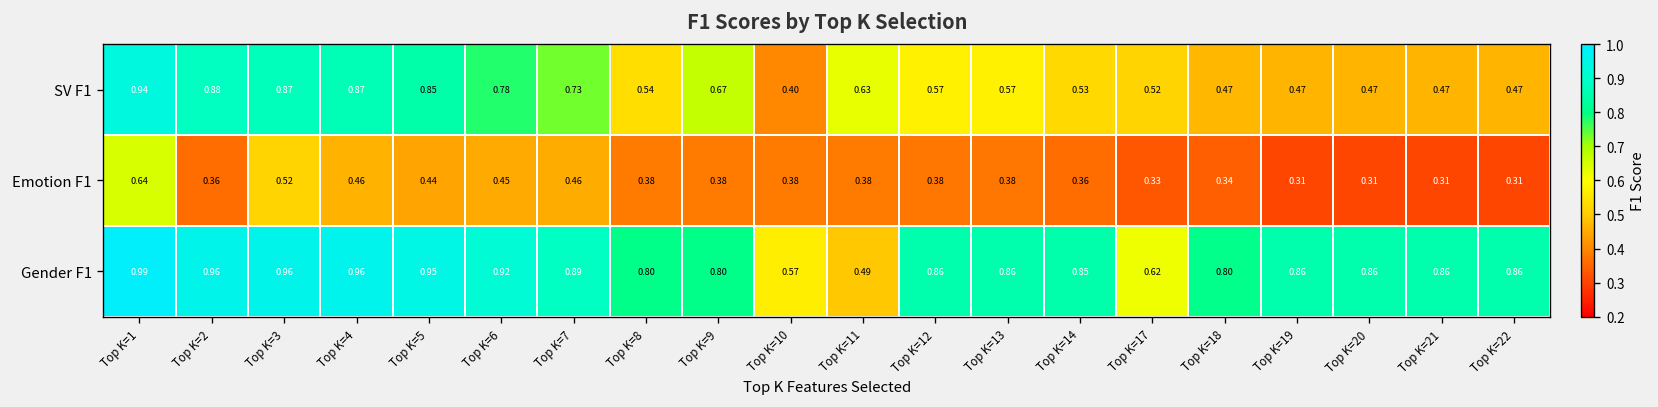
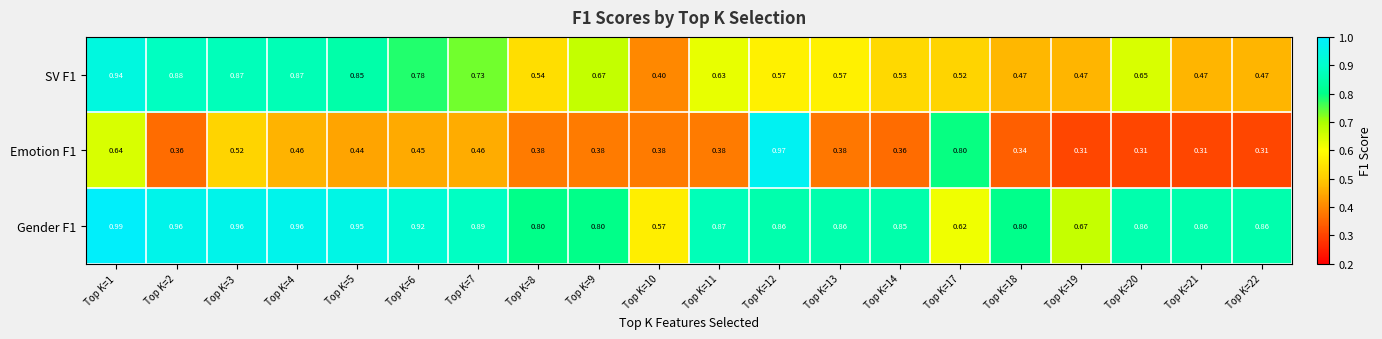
  {
    "SV F1": {
      "Top K=1": 0.94,
      "Top K=2": 0.88,
      "Top K=3": 0.87,
      "Top K=4": 0.87,
      "Top K=5": 0.85,
      "Top K=6": 0.78,
      "Top K=7": 0.73,
      "Top K=8": 0.54,
      "Top K=9": 0.67,
      "Top K=10": 0.40,
      "Top K=11": 0.63,
      "Top K=12": 0.57,
      "Top K=13": 0.57,
      "Top K=14": 0.53,
      "Top K=17": 0.52,
      "Top K=18": 0.47,
      "Top K=19": 0.47,
-     "Top K=20": 0.47,
+     "Top K=20": 0.65,
      "Top K=21": 0.47,
      "Top K=22": 0.47
    },
    "Emotion F1": {
      "Top K=1": 0.64,
      "Top K=2": 0.36,
      "Top K=3": 0.52,
      "Top K=4": 0.46,
      "Top K=5": 0.44,
      "Top K=6": 0.45,
      "Top K=7": 0.46,
      "Top K=8": 0.38,
      "Top K=9": 0.38,
      "Top K=10": 0.38,
      "Top K=11": 0.38,
-     "Top K=12": 0.38,
+     "Top K=12": 0.97,
      "Top K=13": 0.38,
      "Top K=14": 0.36,
-     "Top K=17": 0.33,
+     "Top K=17": 0.80,
      "Top K=18": 0.34,
      "Top K=19": 0.31,
      "Top K=20": 0.31,
      "Top K=21": 0.31,
      "Top K=22": 0.31
    },
    "Gender F1": {
      "Top K=1": 0.99,
      "Top K=2": 0.96,
      "Top K=3": 0.96,
      "Top K=4": 0.96,
      "Top K=5": 0.95,
      "Top K=6": 0.92,
      "Top K=7": 0.89,
      "Top K=8": 0.80,
      "Top K=9": 0.80,
      "Top K=10": 0.57,
-     "Top K=11": 0.49,
+     "Top K=11": 0.87,
      "Top K=12": 0.86,
      "Top K=13": 0.86,
      "Top K=14": 0.85,
      "Top K=17": 0.62,
      "Top K=18": 0.80,
-     "Top K=19": 0.86,
+     "Top K=19": 0.67,
      "Top K=20": 0.86,
      "Top K=21": 0.86,
      "Top K=22": 0.86
    }
  }
